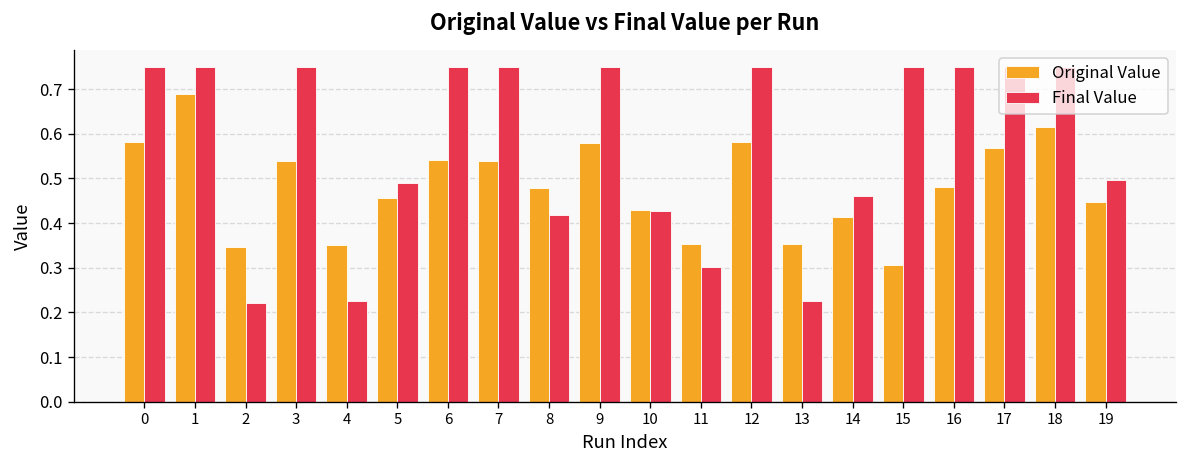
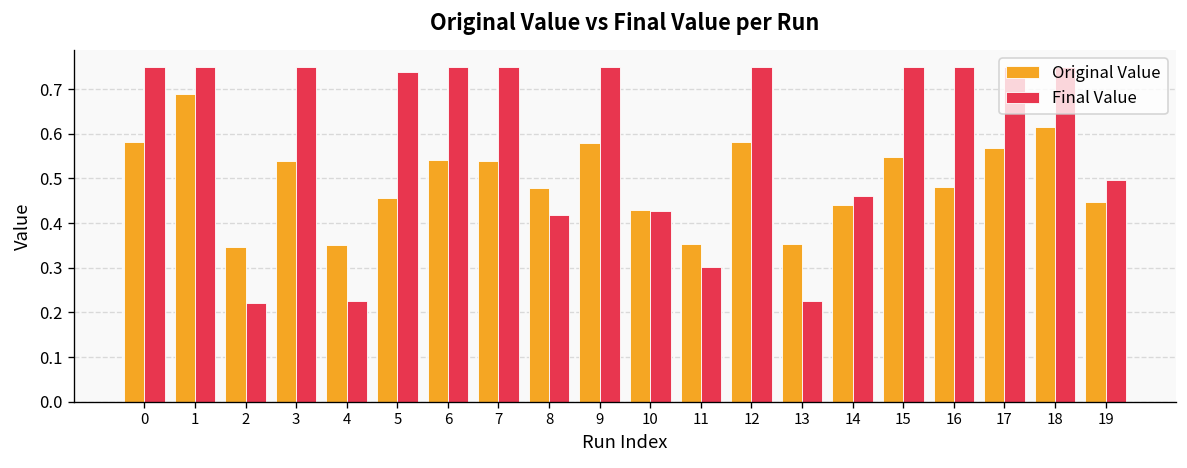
  {
    "Original Value": {
      "0": 0.58,
      "1": 0.69,
      "2": 0.35,
      "3": 0.54,
      "4": 0.35,
      "5": 0.46,
      "6": 0.54,
      "7": 0.54,
      "8": 0.48,
      "9": 0.58,
      "10": 0.43,
      "11": 0.35,
      "12": 0.58,
      "13": 0.35,
-     "14": 0.41,
-     "15": 0.31,
+     "14": 0.44,
+     "15": 0.55,
      "16": 0.48,
      "17": 0.57,
      "18": 0.62,
      "19": 0.45
    },
    "Final Value": {
      "0": 0.75,
      "1": 0.75,
      "2": 0.22,
      "3": 0.75,
      "4": 0.23,
-     "5": 0.49,
+     "5": 0.74,
      "6": 0.75,
      "7": 0.75,
      "8": 0.42,
      "9": 0.75,
      "10": 0.43,
      "11": 0.30,
      "12": 0.75,
      "13": 0.23,
      "14": 0.46,
      "15": 0.75,
      "16": 0.75,
      "19": 0.50
    }
  }
